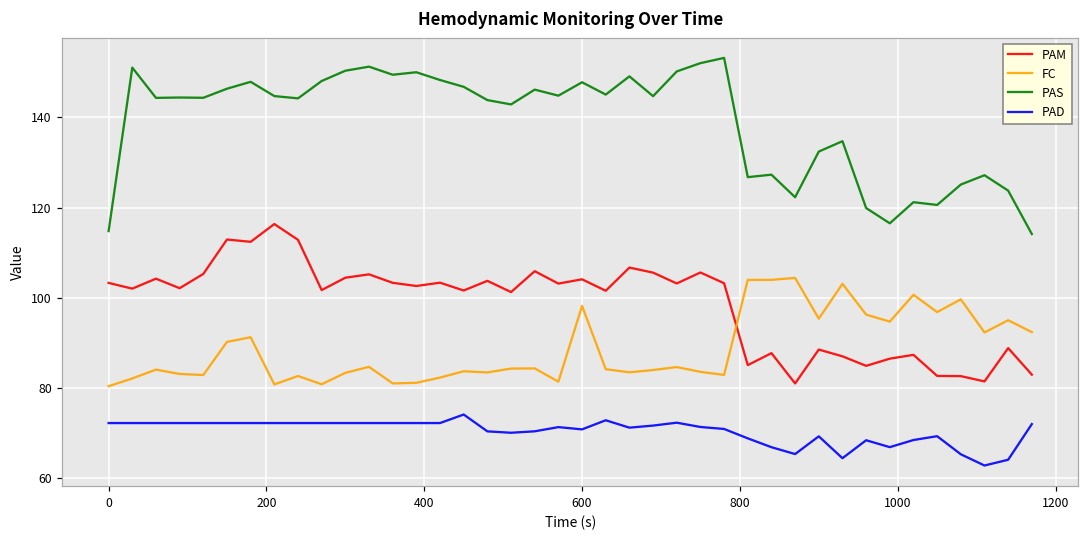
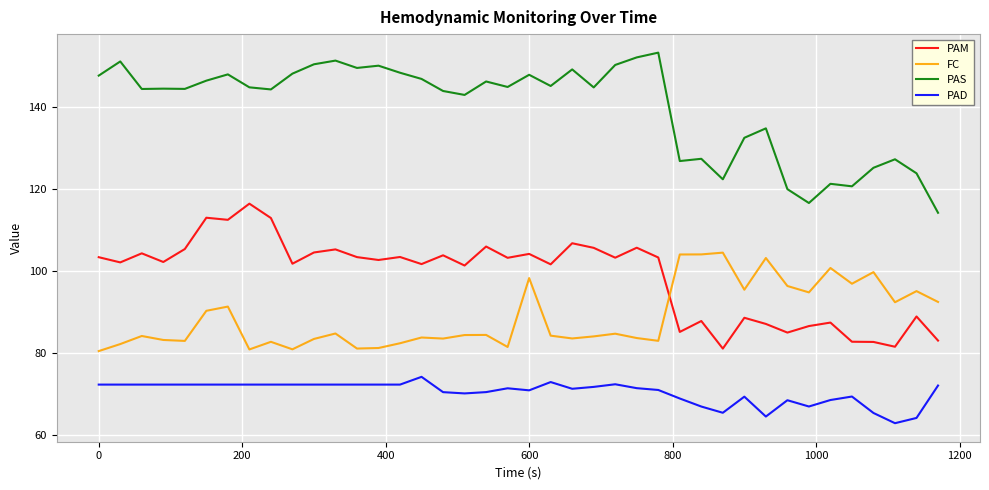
  {
    "PAM": {
      "0": 103,
      "600": 104
    },
    "FC": {
      "0": 80,
      "600": 98
    },
    "PAS": {
-     "0": 115,
+     "0": 148,
      "600": 148
    },
    "PAD": {
      "0": 72,
      "600": 71
    }
  }
